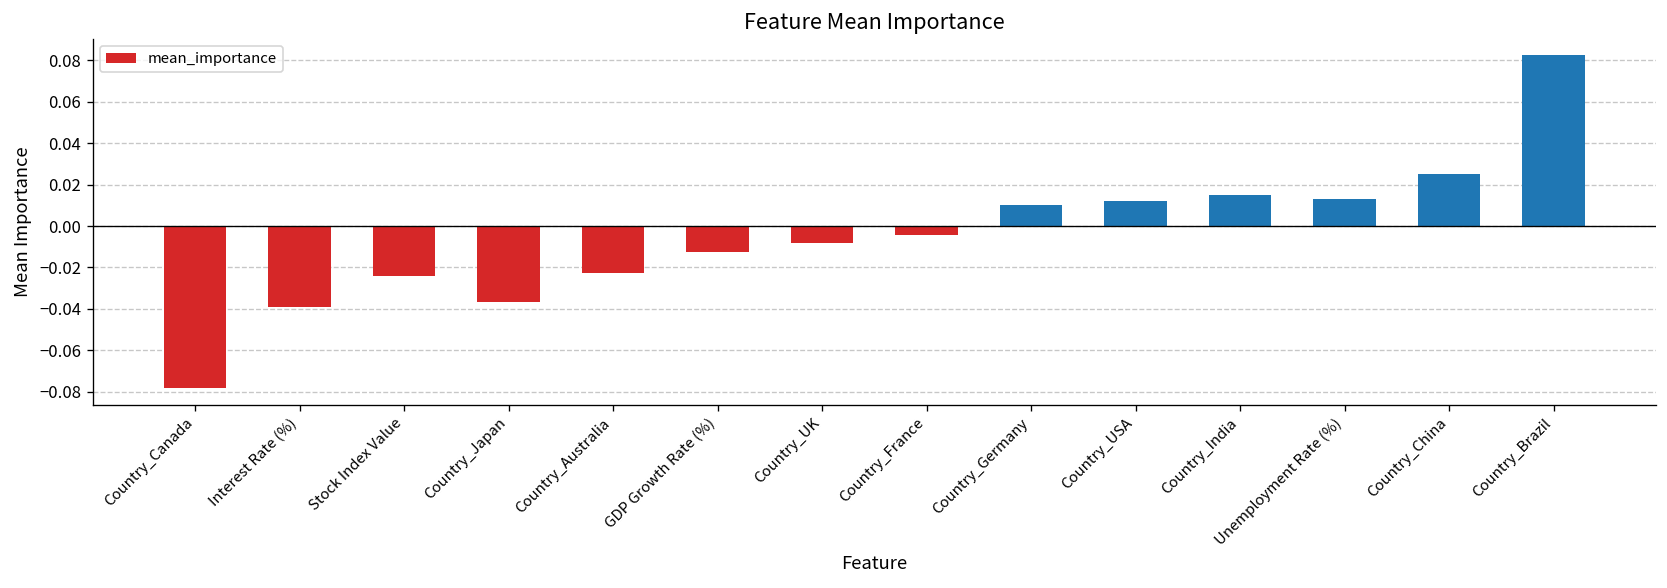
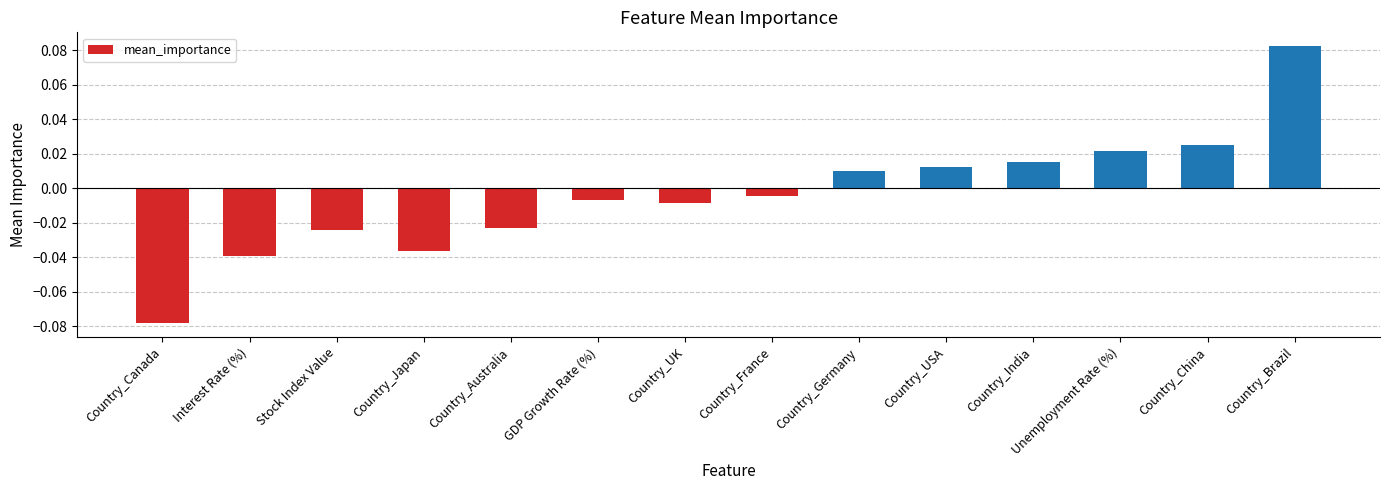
  {
    "Country_Canada": -0.078,
    "Interest Rate (%)": -0.039,
    "Stock Index Value": -0.024,
    "Country_Japan": -0.036,
    "Country_Australia": -0.023,
-   "GDP Growth Rate (%)": -0.013,
+   "GDP Growth Rate (%)": -0.007,
    "Country_UK": -0.008,
    "Country_France": -0.005,
    "Country_Germany": 0.010,
    "Country_USA": 0.012,
    "Country_India": 0.015,
-   "Unemployment Rate (%)": 0.013,
+   "Unemployment Rate (%)": 0.022,
    "Country_China": 0.025,
    "Country_Brazil": 0.082
  }
